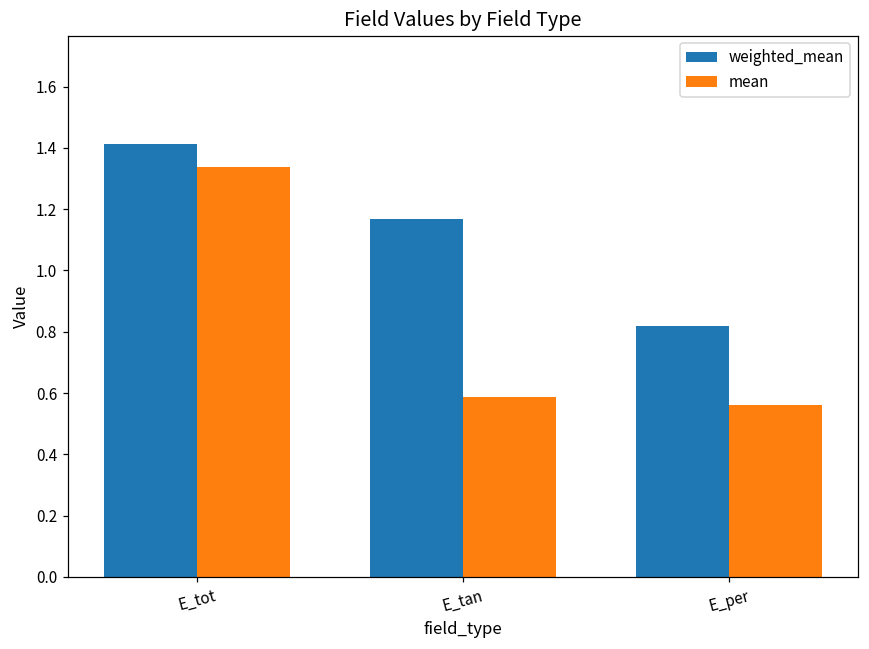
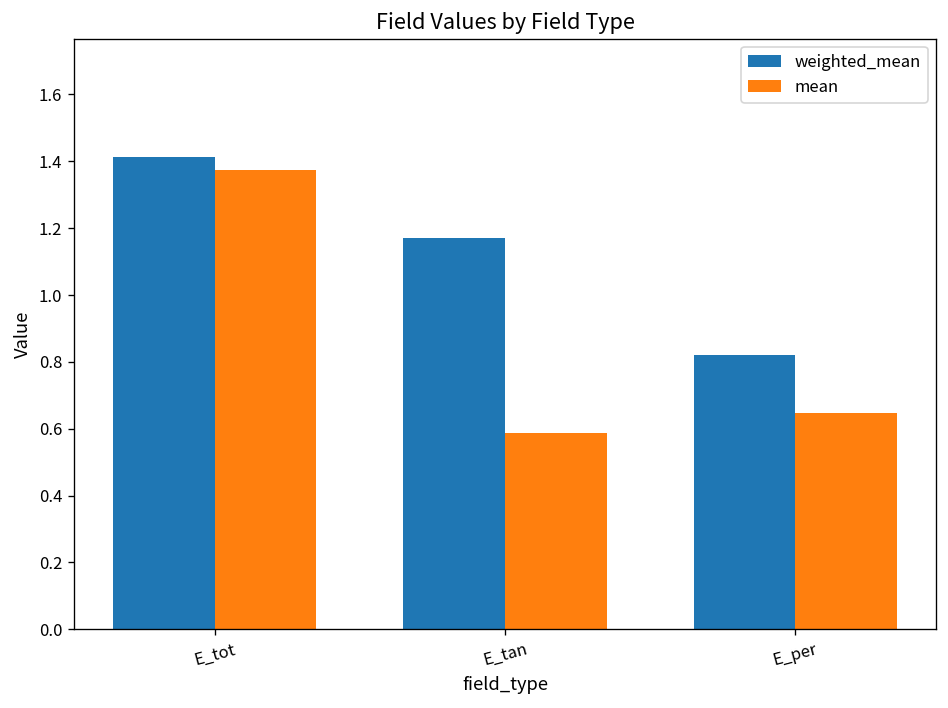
  {
    "weighted_mean": {
      "E_tot": 1.41,
      "E_tan": 1.17,
      "E_per": 0.82
    },
    "mean": {
-     "E_tot": 1.34,
+     "E_tot": 1.38,
      "E_tan": 0.59,
-     "E_per": 0.56
+     "E_per": 0.65
    }
  }
